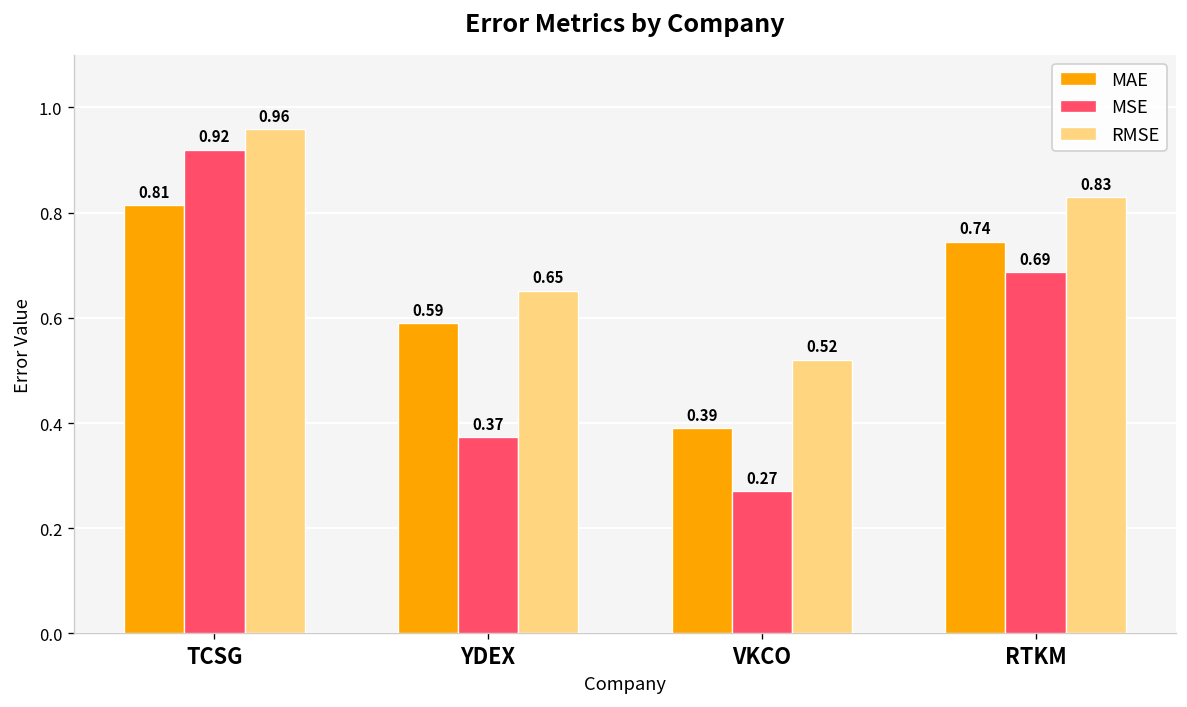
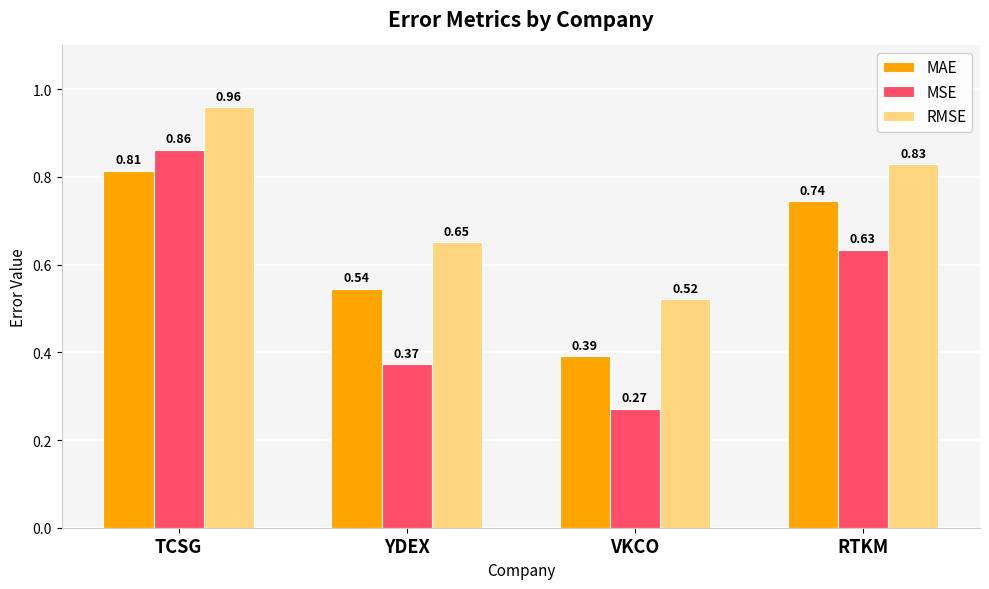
  {
    "MAE": {
      "TCSG": 0.81,
-     "YDEX": 0.59,
+     "YDEX": 0.54,
      "VKCO": 0.39,
      "RTKM": 0.74
    },
    "MSE": {
-     "TCSG": 0.92,
+     "TCSG": 0.86,
      "YDEX": 0.37,
      "VKCO": 0.27,
-     "RTKM": 0.69
+     "RTKM": 0.63
    },
    "RMSE": {
      "TCSG": 0.96,
      "YDEX": 0.65,
      "VKCO": 0.52,
      "RTKM": 0.83
    }
  }
